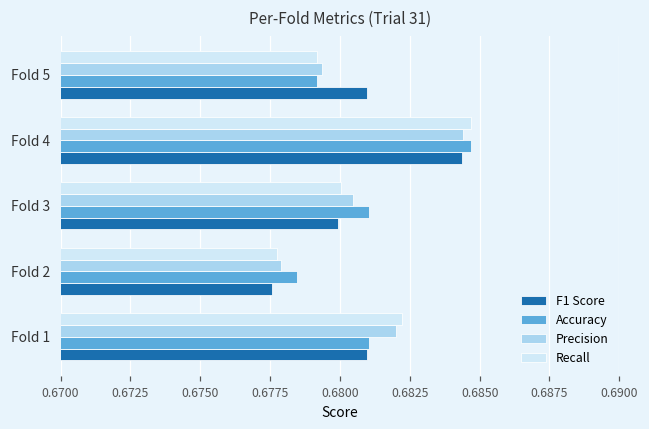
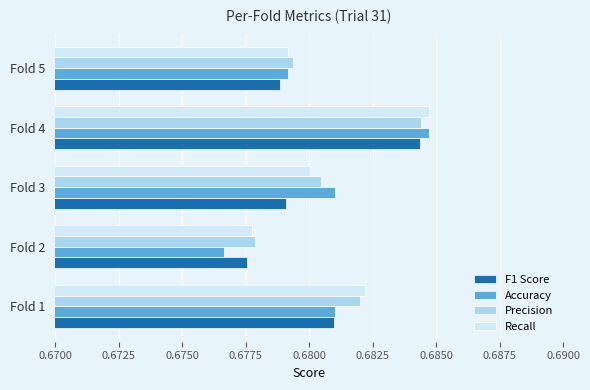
  {
    "F1 Score": {
-     "Fold 5": 0.6810,
+     "Fold 5": 0.6789,
      "Fold 4": 0.6844,
-     "Fold 3": 0.6799,
+     "Fold 3": 0.6791,
      "Fold 2": 0.6776,
      "Fold 1": 0.6810
    },
    "Accuracy": {
      "Fold 5": 0.6792,
      "Fold 4": 0.6847,
      "Fold 3": 0.6810,
-     "Fold 2": 0.6785,
+     "Fold 2": 0.6767,
      "Fold 1": 0.6810
    }
  }
